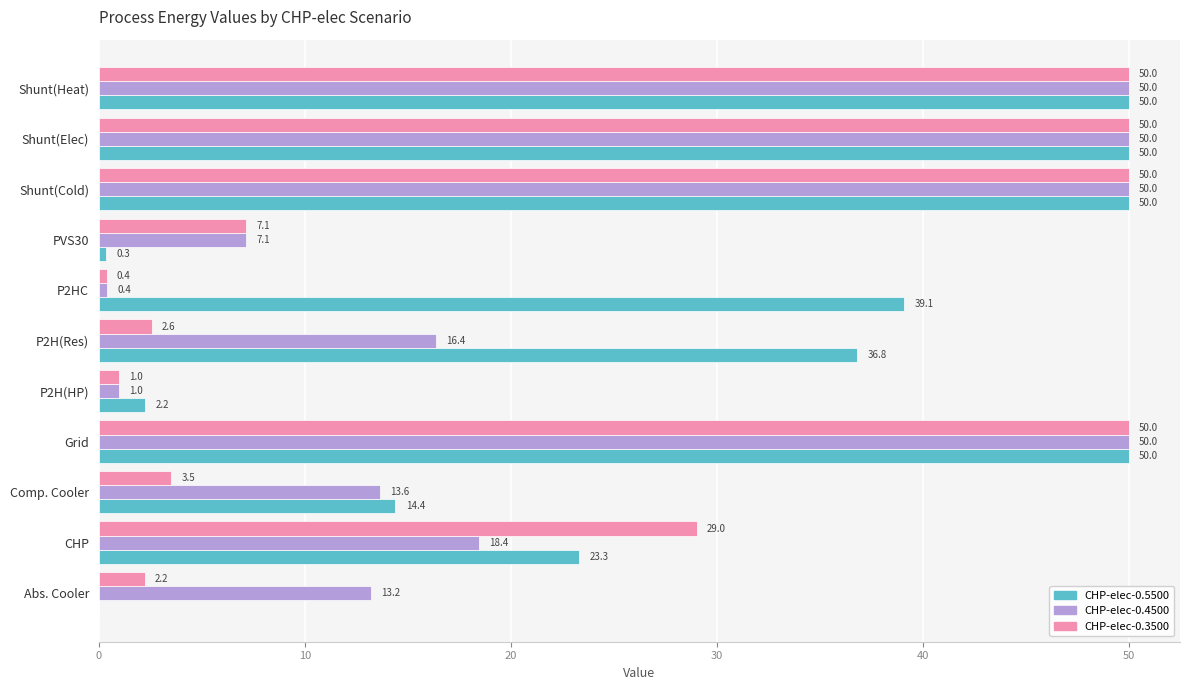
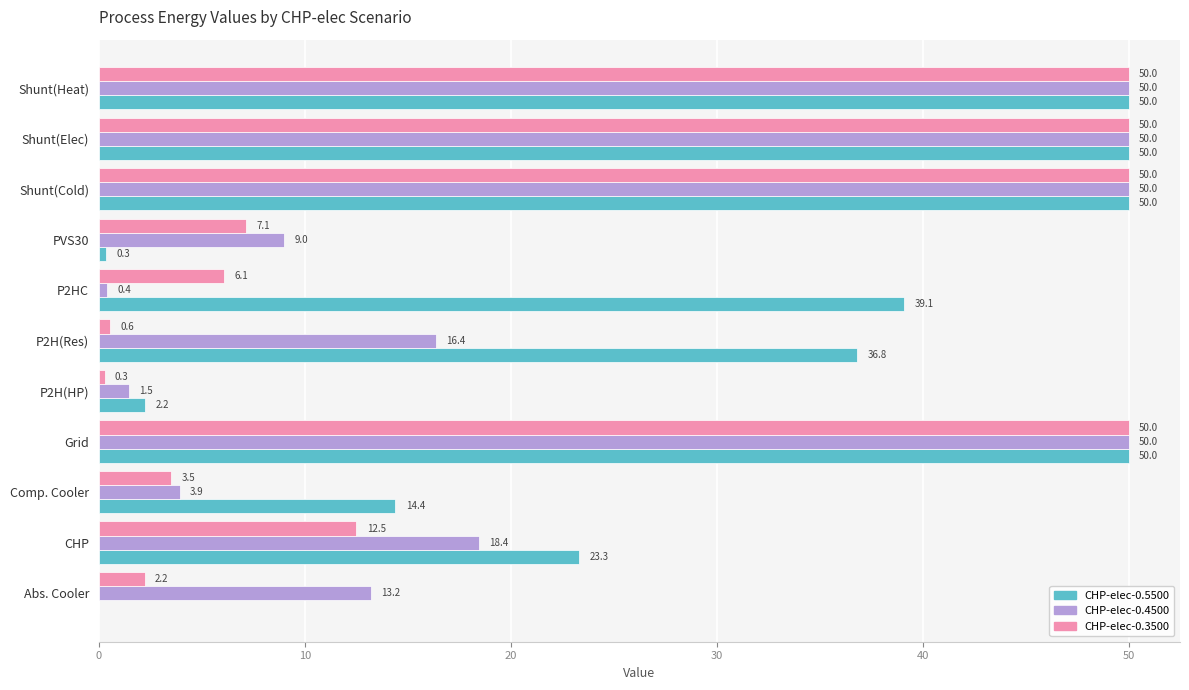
  {
    "CHP-elec-0.5500": {
      "Shunt(Heat)": 50.0,
      "Shunt(Elec)": 50.0,
      "Shunt(Cold)": 50.0,
      "PVS30": 0.3,
      "P2HC": 39.1,
      "P2H(Res)": 36.8,
      "P2H(HP)": 2.2,
      "Grid": 50.0,
      "Comp. Cooler": 14.4,
      "CHP": 23.3
    },
    "CHP-elec-0.4500": {
      "Shunt(Heat)": 50.0,
      "Shunt(Elec)": 50.0,
      "Shunt(Cold)": 50.0,
-     "PVS30": 7.1,
+     "PVS30": 9.0,
      "P2HC": 0.4,
      "P2H(Res)": 16.4,
-     "P2H(HP)": 1.0,
+     "P2H(HP)": 1.5,
      "Grid": 50.0,
-     "Comp. Cooler": 13.6,
+     "Comp. Cooler": 3.9,
      "CHP": 18.4,
      "Abs. Cooler": 13.2
    },
    "CHP-elec-0.3500": {
      "Shunt(Heat)": 50.0,
      "Shunt(Elec)": 50.0,
      "Shunt(Cold)": 50.0,
      "PVS30": 7.1,
-     "P2HC": 0.4,
-     "P2H(Res)": 2.6,
-     "P2H(HP)": 1.0,
+     "P2HC": 6.1,
+     "P2H(Res)": 0.6,
+     "P2H(HP)": 0.3,
      "Grid": 50.0,
      "Comp. Cooler": 3.5,
-     "CHP": 29.0,
+     "CHP": 12.5,
      "Abs. Cooler": 2.2
    }
  }
